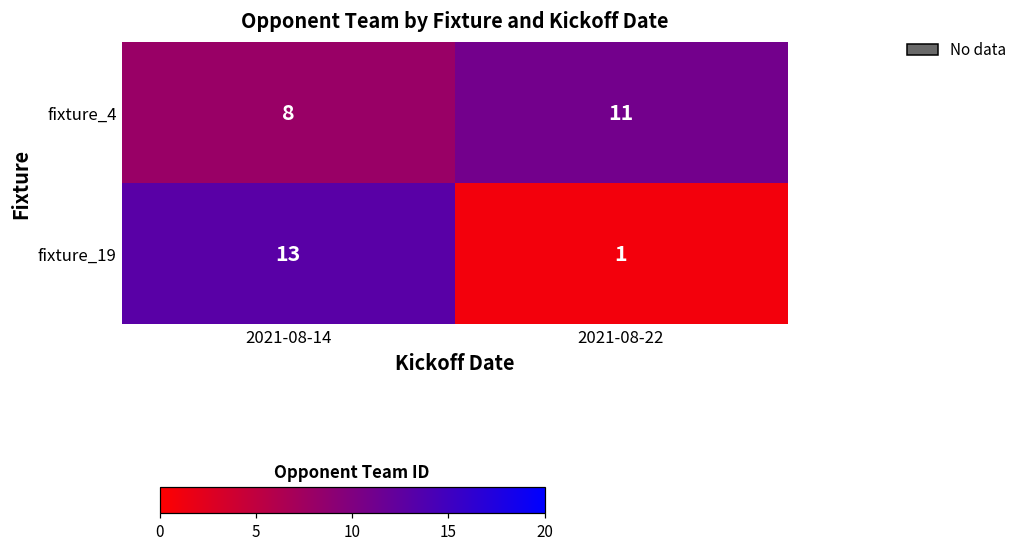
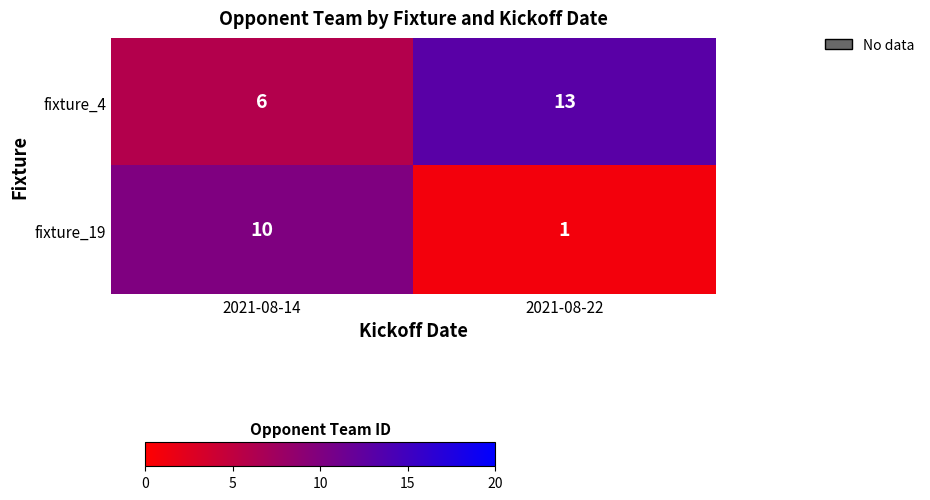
  {
    "fixture_4": {
-     "2021-08-14": 8,
-     "2021-08-22": 11
+     "2021-08-14": 6,
+     "2021-08-22": 13
    },
    "fixture_19": {
-     "2021-08-14": 13,
+     "2021-08-14": 10,
      "2021-08-22": 1
    }
  }
